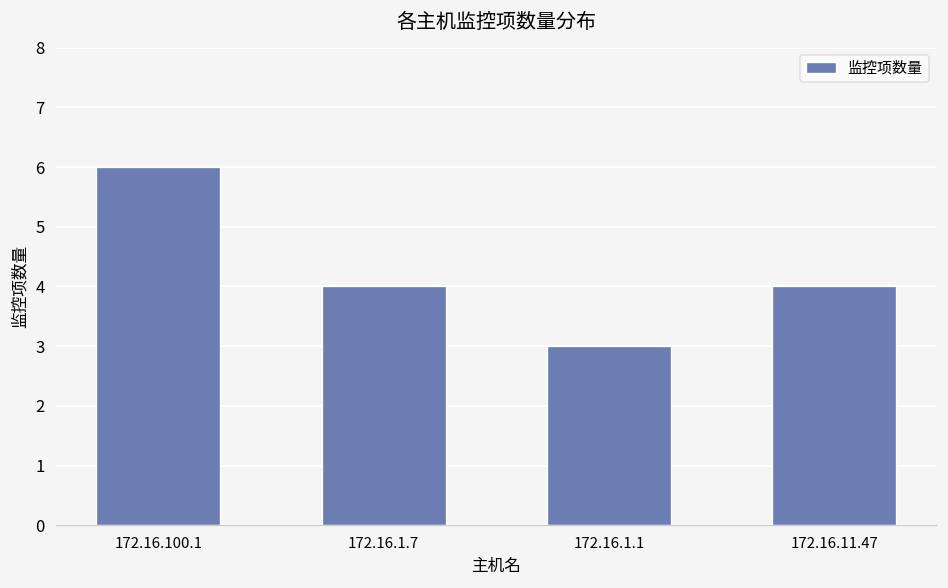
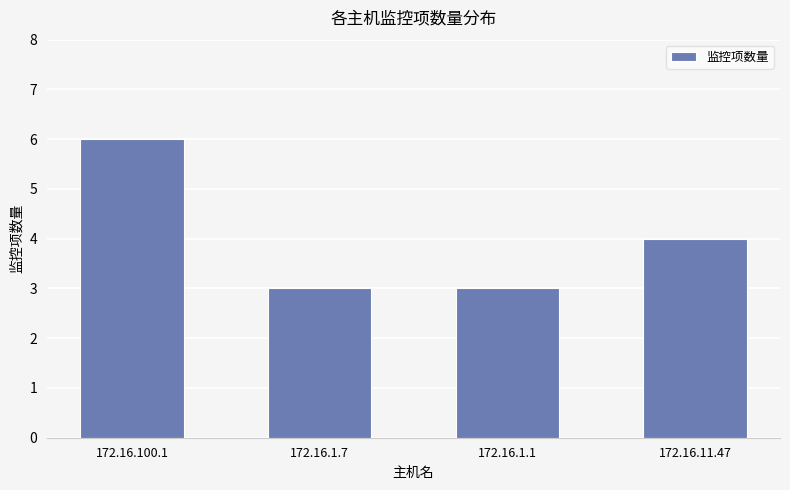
  {
    "172.16.100.1": 6,
-   "172.16.1.7": 4,
+   "172.16.1.7": 3,
    "172.16.1.1": 3,
    "172.16.11.47": 4
  }
